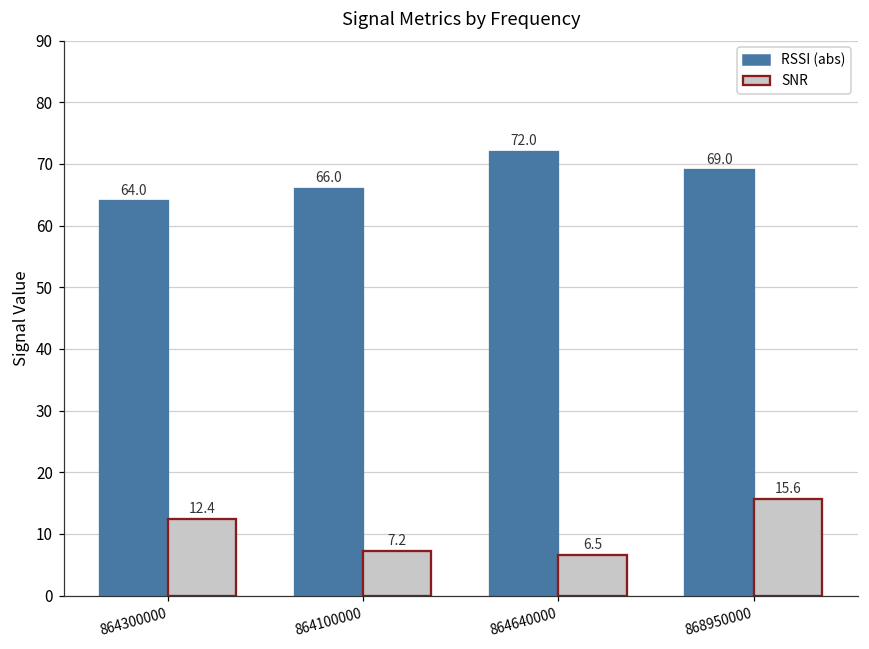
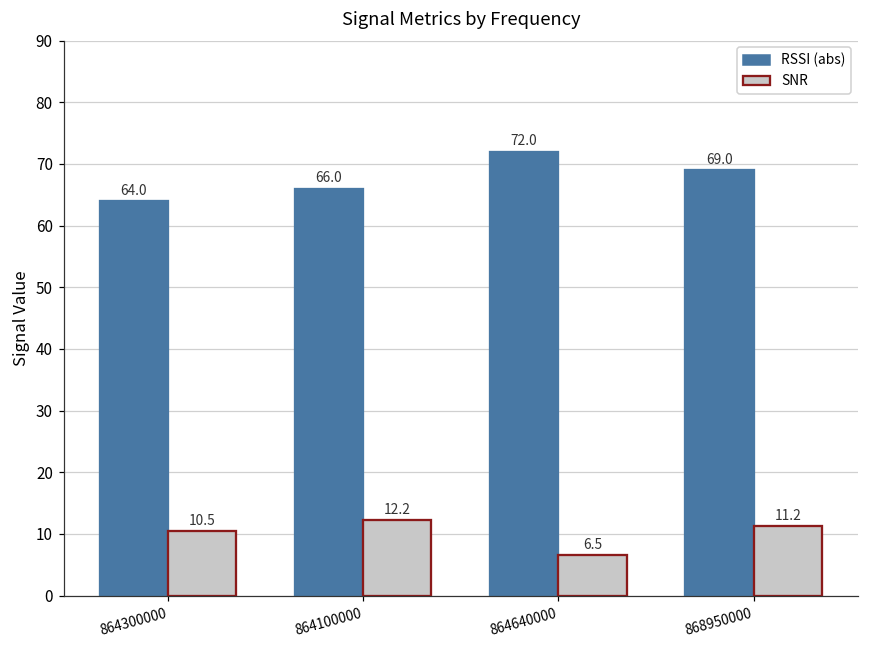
  {
    "RSSI (abs)": {
      "864300000": 64.0,
      "864100000": 66.0,
      "864640000": 72.0,
      "868950000": 69.0
    },
    "SNR": {
-     "864300000": 12.4,
-     "864100000": 7.2,
+     "864300000": 10.5,
+     "864100000": 12.2,
      "864640000": 6.5,
-     "868950000": 15.6
+     "868950000": 11.2
    }
  }
